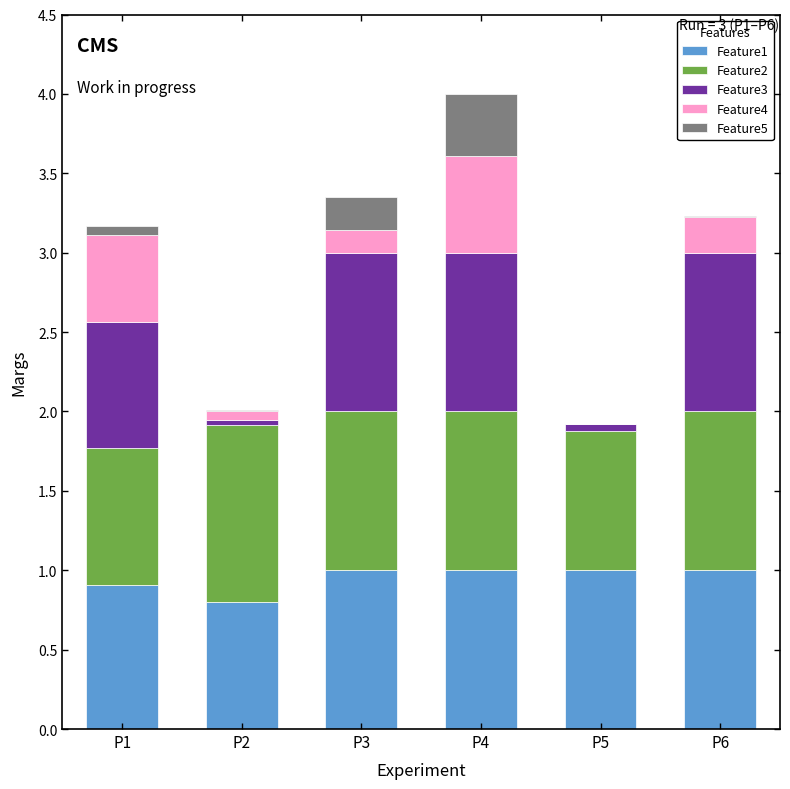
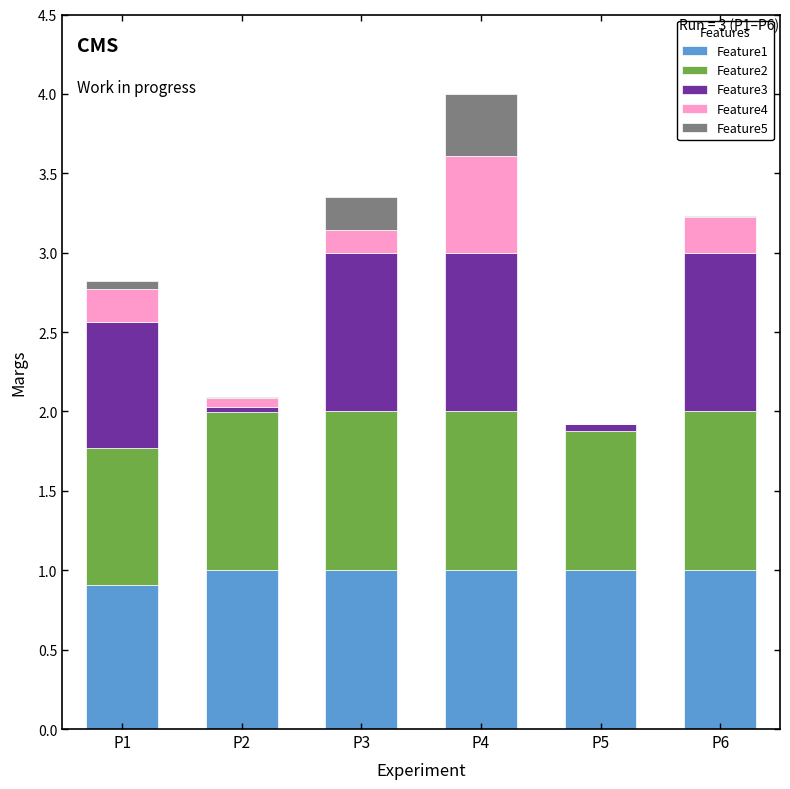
  {
    "Feature1": {
      "P1": 0.9,
-     "P2": 0.8,
+     "P2": 1.0,
      "P3": 1.0,
      "P4": 1.0,
      "P5": 1.0,
      "P6": 1.0
    },
    "Feature2": {
      "P1": 0.86,
-     "P2": 1.11,
+     "P2": 0.99,
      "P3": 1.00,
      "P4": 1.00,
      "P5": 0.88,
      "P6": 1.00
    },
    "Feature3": {
      "P1": 0.80,
      "P2": 0.03,
      "P3": 1.00,
      "P4": 1.00,
      "P5": 0.04,
      "P6": 1.00
    },
    "Feature4": {
-     "P1": 0.54,
+     "P1": 0.20,
      "P2": 0.06,
      "P3": 0.14,
      "P4": 0.61,
      "P6": 0.23
    },
    "Feature5": {
      "P1": 0.06,
      "P3": 0.21,
      "P4": 0.39,
      "P5": 0.00
    }
  }
